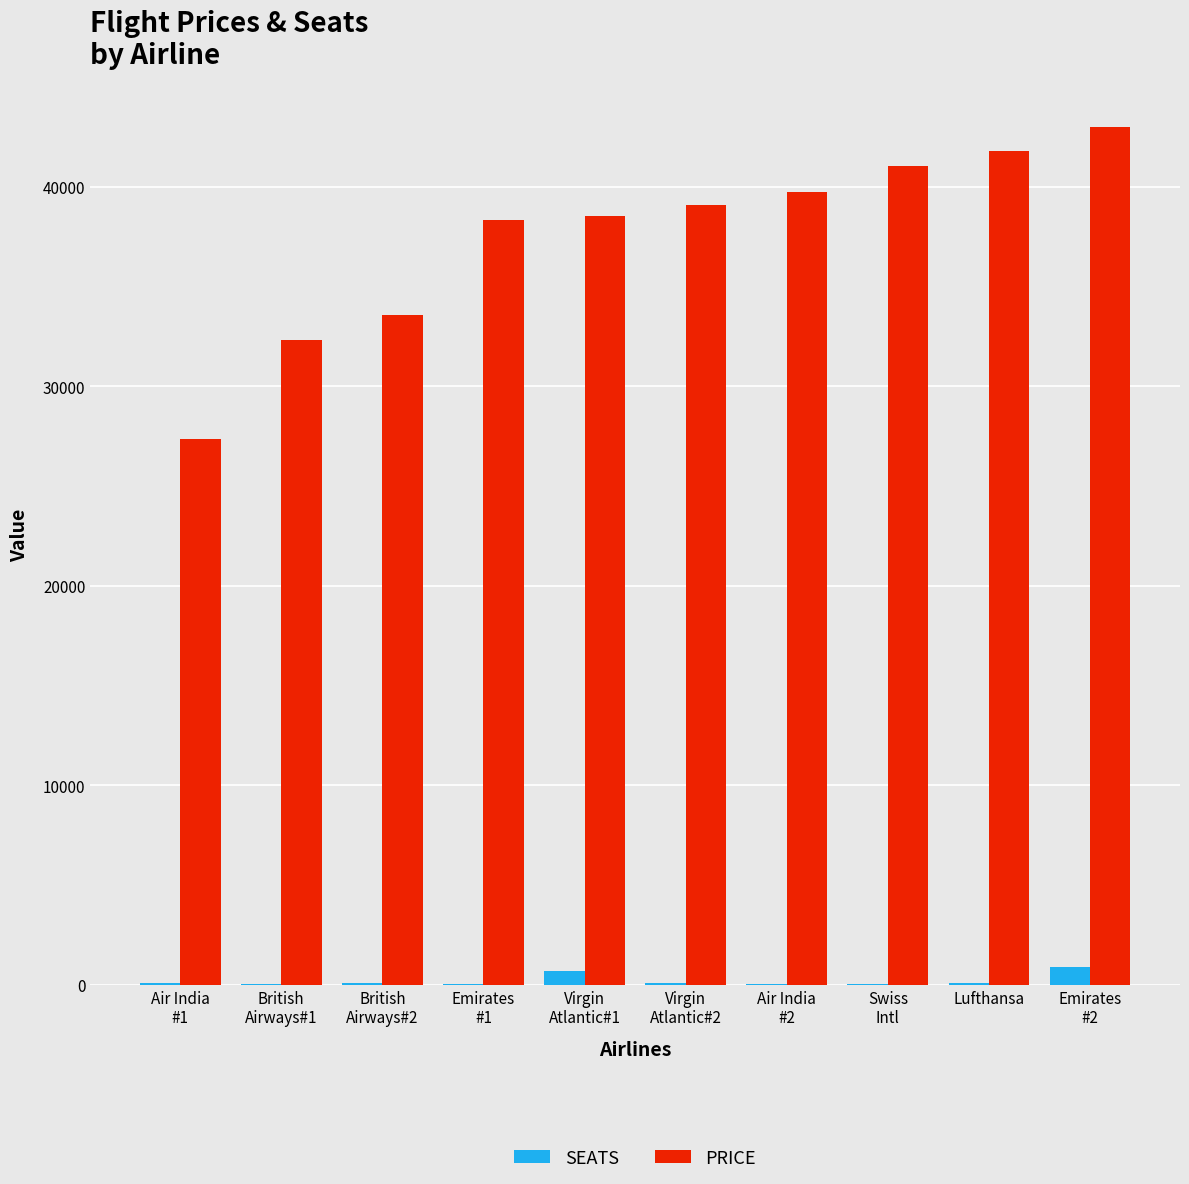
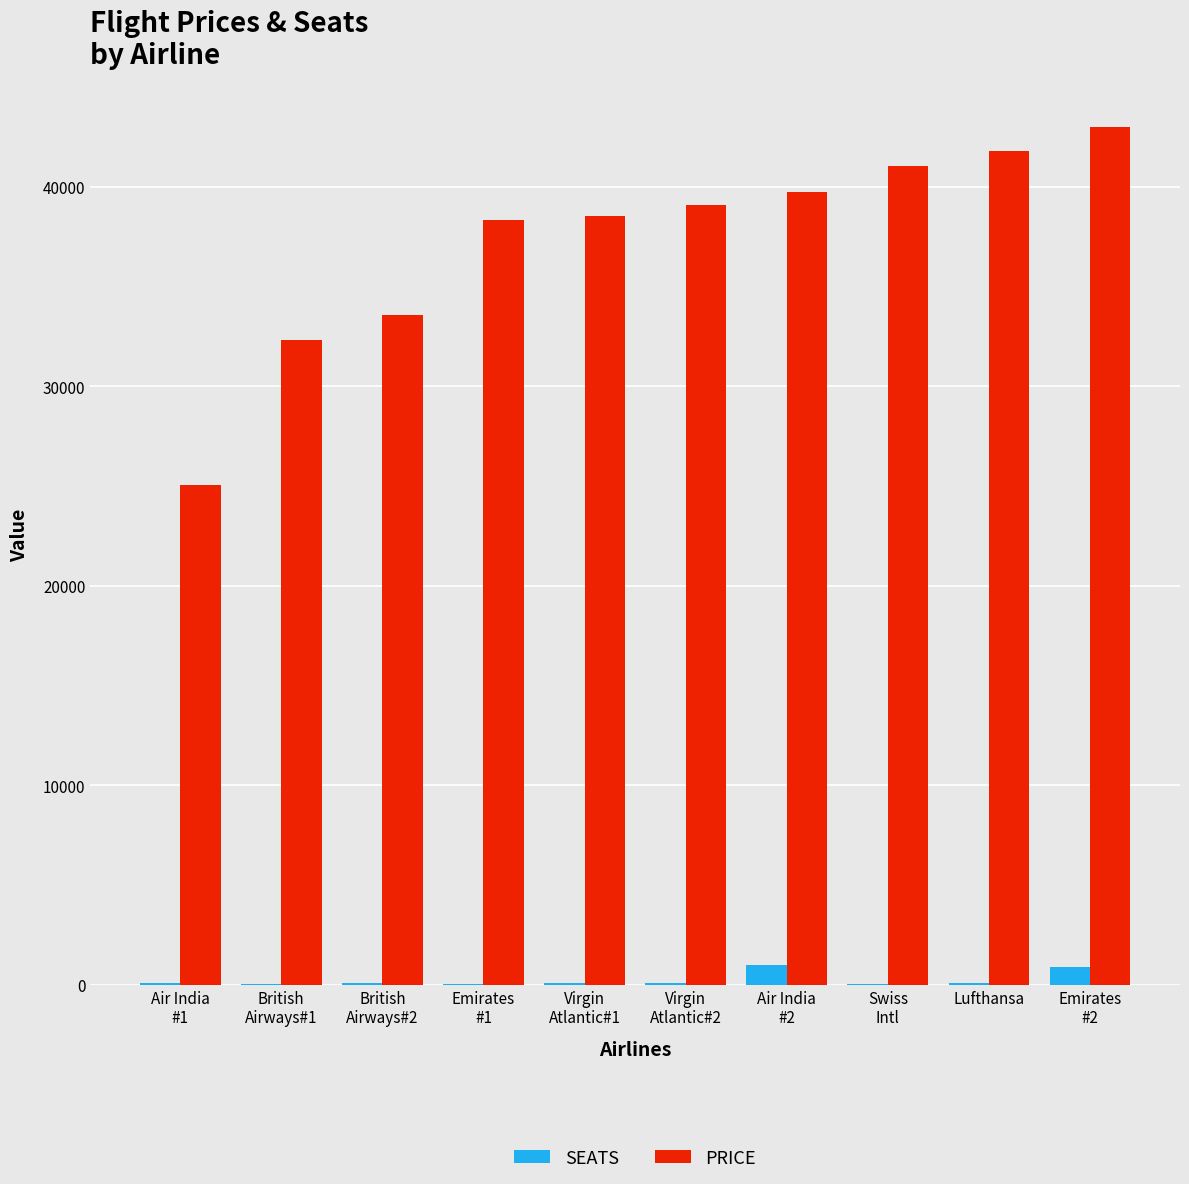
  {
    "SEATS": {
-     "Virgin Atlantic#1": 700,
-     "Air India #2": 100,
+     "Virgin Atlantic#1": 100,
+     "Air India #2": 1000,
      "Emirates #2": 900
    },
    "PRICE": {
-     "Air India #1": 27300,
+     "Air India #1": 25100,
      "British Airways#1": 32300,
      "British Airways#2": 33600,
      "Emirates #1": 38400,
      "Virgin Atlantic#1": 38500,
      "Virgin Atlantic#2": 39100,
      "Air India #2": 39700,
      "Swiss Intl": 41000,
      "Lufthansa": 41800,
      "Emirates #2": 43000
    }
  }
